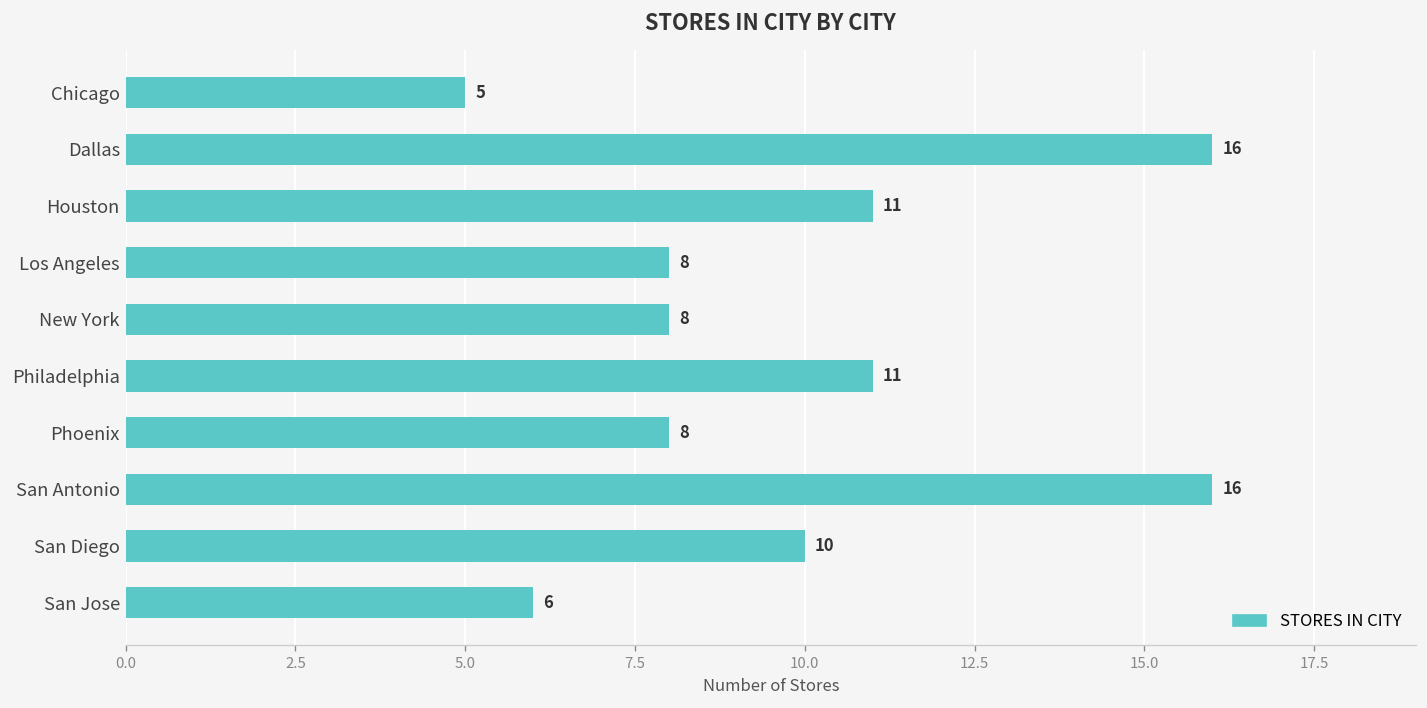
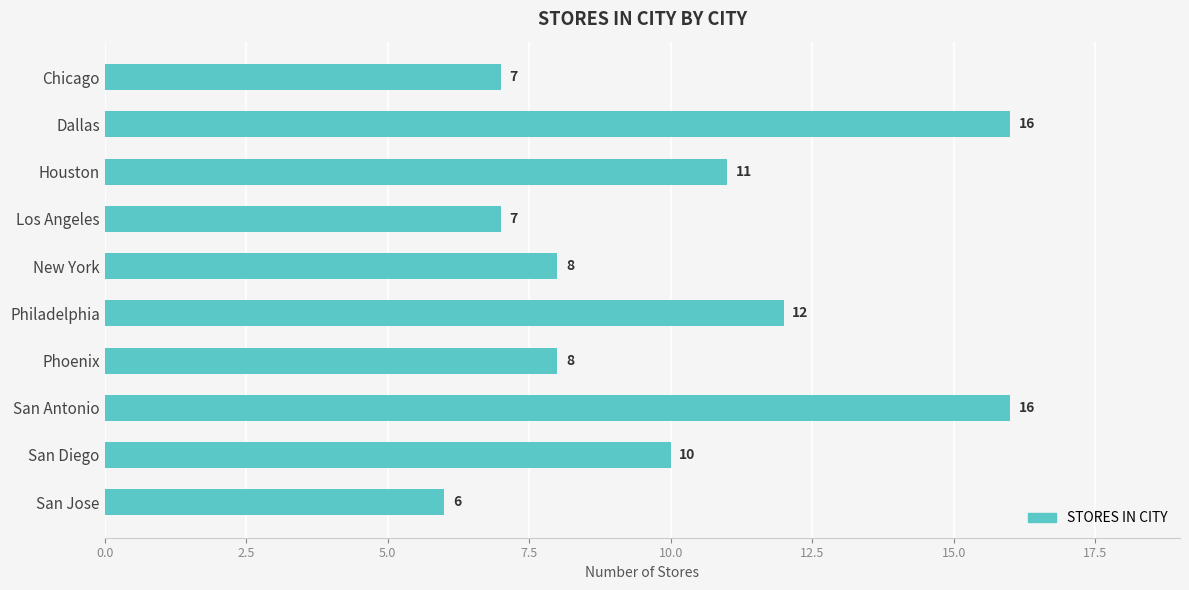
  {
-   "Chicago": 5,
+   "Chicago": 7,
    "Dallas": 16,
    "Houston": 11,
-   "Los Angeles": 8,
+   "Los Angeles": 7,
    "New York": 8,
-   "Philadelphia": 11,
+   "Philadelphia": 12,
    "Phoenix": 8,
    "San Antonio": 16,
    "San Diego": 10,
    "San Jose": 6
  }
